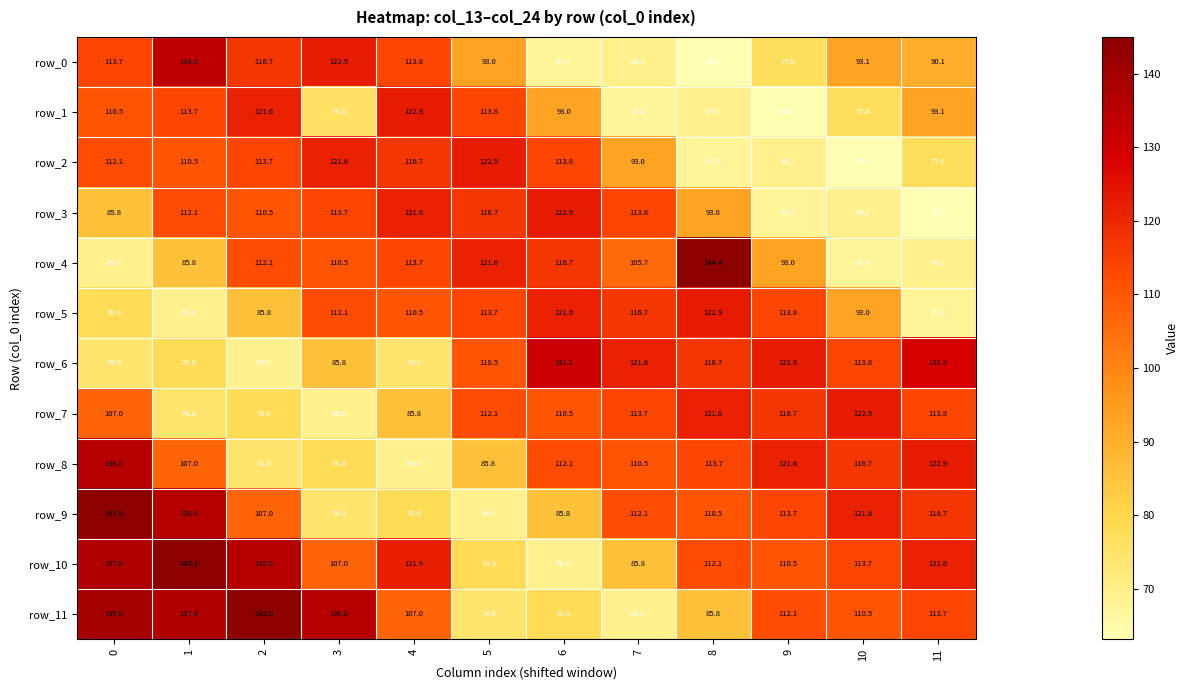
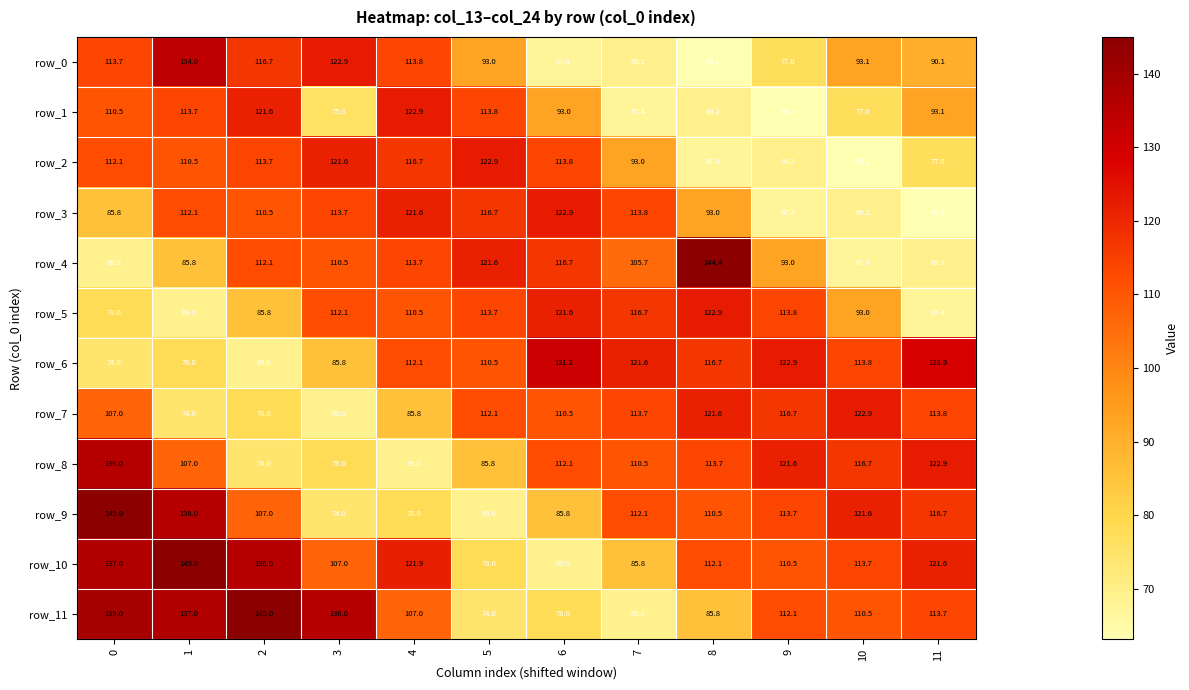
  {
    "row_0": {
      "0": 113.7,
      "1": 134.0,
      "2": 116.7,
      "3": 122.9,
      "4": 113.8,
      "5": 93.0,
      "6": 67.4,
      "7": 69.2,
      "8": 63.1,
      "9": 77.0,
      "10": 93.1,
      "11": 90.1
    },
    "row_1": {
      "0": 110.5,
      "1": 113.7,
      "2": 121.6,
      "3": 75.8,
      "4": 122.9,
      "5": 113.8,
      "6": 93.0,
      "7": 67.4,
      "8": 69.2,
      "9": 63.1,
      "10": 77.0,
      "11": 93.1
    },
    "row_2": {
      "0": 112.1,
      "1": 110.5,
      "2": 113.7,
      "3": 121.6,
      "4": 116.7,
      "5": 122.9,
      "6": 113.8,
      "7": 93.0,
      "8": 67.4,
      "9": 69.2,
      "10": 63.1,
      "11": 77.0
    },
    "row_3": {
      "0": 85.8,
      "1": 112.1,
      "2": 110.5,
      "3": 113.7,
      "4": 121.6,
      "5": 116.7,
      "6": 122.9,
      "7": 113.8,
      "8": 93.0,
      "9": 67.4,
      "10": 69.2,
      "11": 63.1
    },
    "row_4": {
      "0": 69.0,
      "1": 85.8,
      "2": 112.1,
      "3": 110.5,
      "4": 113.7,
      "5": 121.6,
      "6": 116.7,
      "7": 105.7,
      "8": 144.4,
      "9": 93.0,
      "10": 67.4,
      "11": 69.2
    },
    "row_5": {
      "0": 78.0,
      "1": 69.0,
      "2": 85.8,
      "3": 112.1,
      "4": 110.5,
      "5": 113.7,
      "6": 121.6,
      "7": 116.7,
      "8": 122.9,
      "9": 113.8,
      "10": 93.0,
      "11": 67.4
    },
    "row_6": {
      "0": 74.0,
      "1": 78.0,
      "2": 69.0,
      "3": 85.8,
-     "4": 74.2,
+     "4": 112.1,
      "5": 110.5,
      "6": 131.2,
      "7": 121.6,
      "8": 116.7,
      "9": 122.9,
      "10": 113.8,
      "11": 128.9
    },
    "row_7": {
      "0": 107.0,
      "1": 74.0,
      "2": 78.0,
      "3": 69.0,
      "4": 85.8,
      "5": 112.1,
      "6": 110.5,
      "7": 113.7,
      "8": 121.6,
      "9": 116.7,
      "10": 122.9,
      "11": 113.8
    },
    "row_8": {
      "0": 136.0,
      "1": 107.0,
      "2": 74.0,
      "3": 78.0,
      "4": 69.0,
      "5": 85.8,
      "6": 112.1,
      "7": 110.5,
      "8": 113.7,
      "9": 121.6,
      "10": 116.7,
      "11": 122.9
    },
    "row_9": {
      "0": 145.0,
      "1": 136.0,
      "2": 107.0,
      "3": 74.0,
      "4": 78.0,
      "5": 69.0,
      "6": 85.8,
      "7": 112.1,
      "8": 110.5,
      "9": 113.7,
      "10": 121.6,
      "11": 116.7
    },
    "row_10": {
      "0": 137.0,
      "1": 145.0,
      "2": 136.0,
      "3": 107.0,
      "4": 121.9,
      "5": 78.0,
      "6": 69.0,
      "7": 85.8,
      "8": 112.1,
      "9": 110.5,
      "10": 113.7,
      "11": 121.6
    },
    "row_11": {
      "0": 139.0,
      "1": 137.0,
      "2": 145.0,
      "3": 136.0,
      "4": 107.0,
      "5": 74.0,
      "6": 78.0,
      "7": 69.0,
      "8": 85.8,
      "9": 112.1,
      "10": 110.5,
      "11": 113.7
    }
  }
